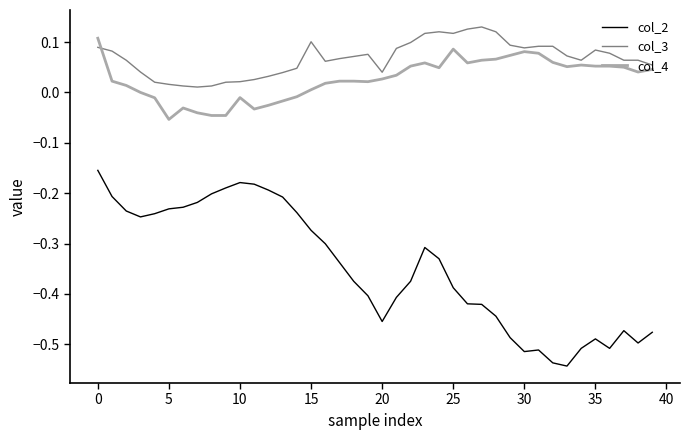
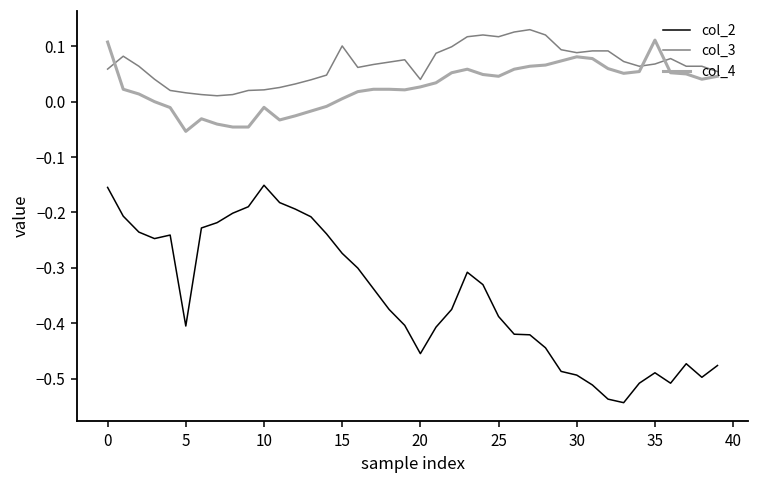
  {
    "col_2": {
      "0": -0.15,
-     "5": -0.23,
-     "10": -0.18,
+     "5": -0.40,
+     "10": -0.15,
      "15": -0.27,
      "20": -0.45,
      "25": -0.39,
-     "30": -0.51,
+     "30": -0.49,
      "35": -0.49
    },
    "col_3": {
-     "0": 0.09,
+     "0": 0.06,
      "5": 0.02,
      "10": 0.02,
      "15": 0.10,
      "20": 0.04,
      "25": 0.12,
      "30": 0.09,
-     "35": 0.08
+     "35": 0.07
    },
    "col_4": {
      "0": 0.11,
      "5": -0.05,
      "10": -0.01,
      "15": 0.01,
      "20": 0.03,
-     "25": 0.09,
+     "25": 0.05,
      "30": 0.08,
-     "35": 0.05
+     "35": 0.11
    }
  }
